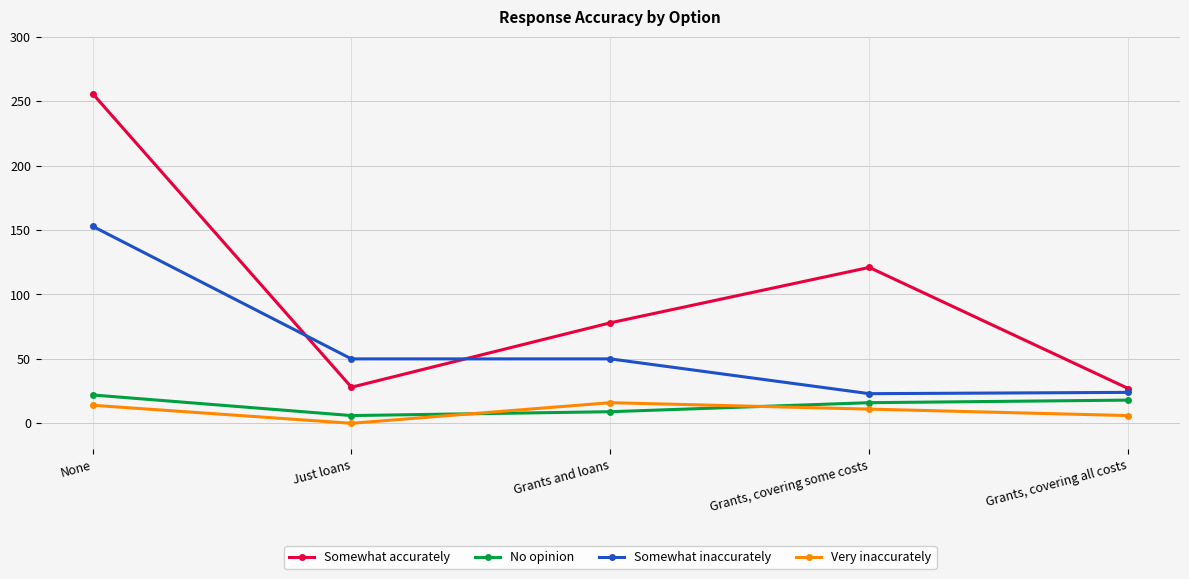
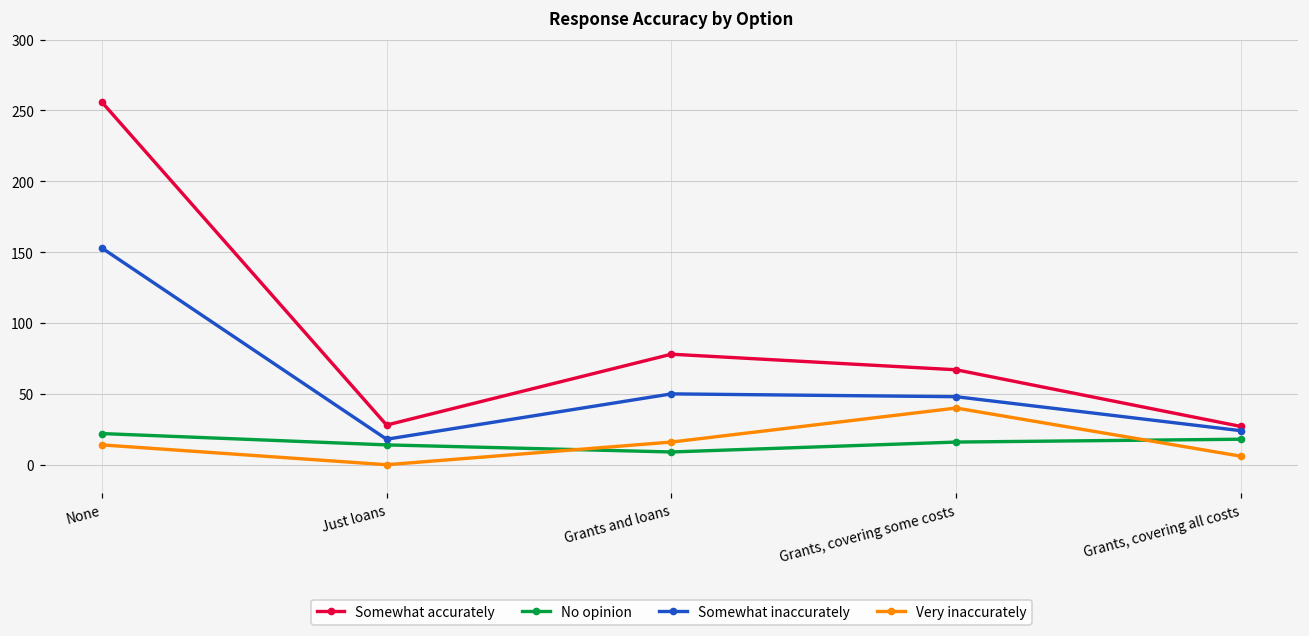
  {
    "Somewhat accurately": {
      "None": 256,
      "Just loans": 28,
      "Grants and loans": 78,
-     "Grants, covering some costs": 121,
+     "Grants, covering some costs": 67,
      "Grants, covering all costs": 27
    },
    "No opinion": {
      "None": 22,
-     "Just loans": 6,
+     "Just loans": 14,
      "Grants and loans": 9,
      "Grants, covering some costs": 16,
      "Grants, covering all costs": 18
    },
    "Somewhat inaccurately": {
      "None": 153,
-     "Just loans": 50,
+     "Just loans": 18,
      "Grants and loans": 50,
-     "Grants, covering some costs": 23,
+     "Grants, covering some costs": 48,
      "Grants, covering all costs": 24
    },
    "Very inaccurately": {
      "None": 14,
      "Just loans": 0,
      "Grants and loans": 16,
-     "Grants, covering some costs": 11,
+     "Grants, covering some costs": 40,
      "Grants, covering all costs": 6
    }
  }
